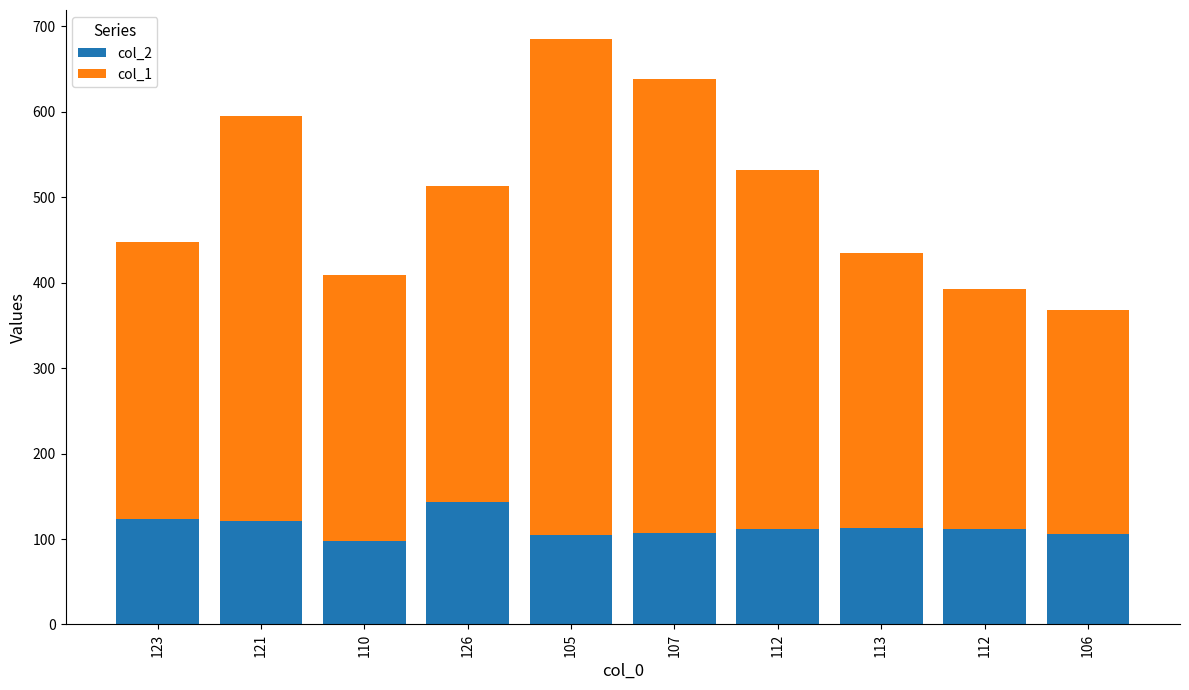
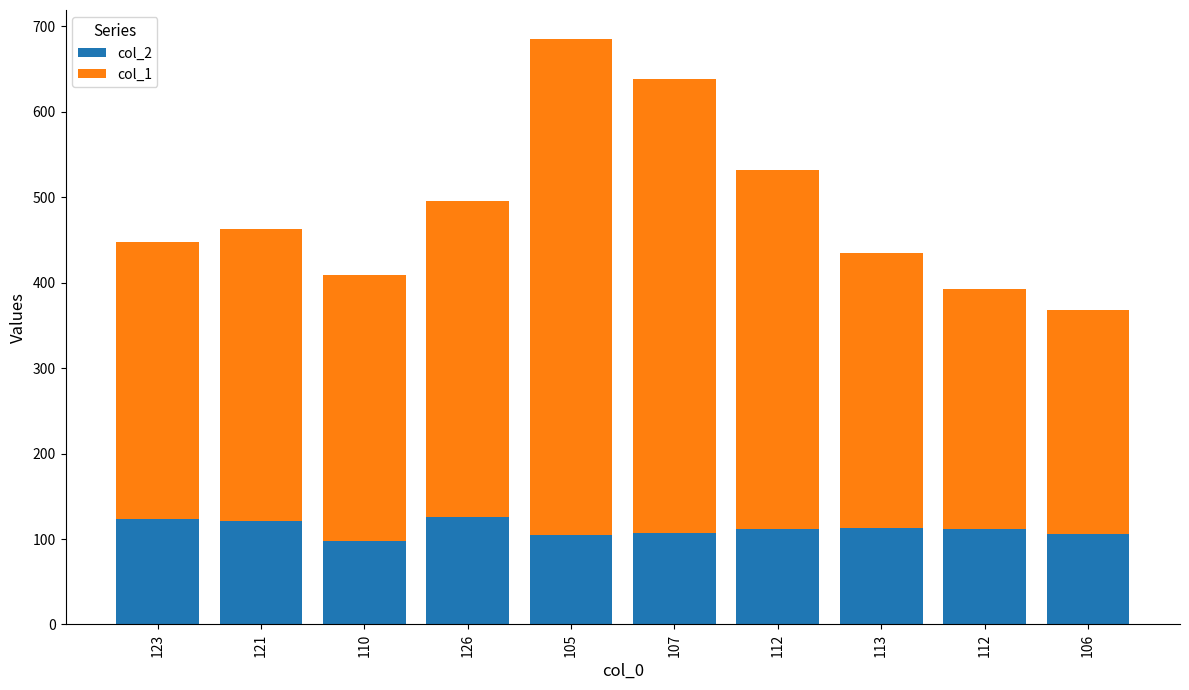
  {
    "col_2": {
      "123": 120,
      "121": 120,
      "110": 100,
-     "126": 140,
+     "126": 130,
      "105": 110,
      "107": 110,
      "113": 110,
      "106": 110
    },
    "col_1": {
      "123": 330,
-     "121": 470,
+     "121": 340,
      "110": 310,
      "126": 370,
      "105": 580,
      "107": 530,
      "113": 320,
      "106": 260
    }
  }
